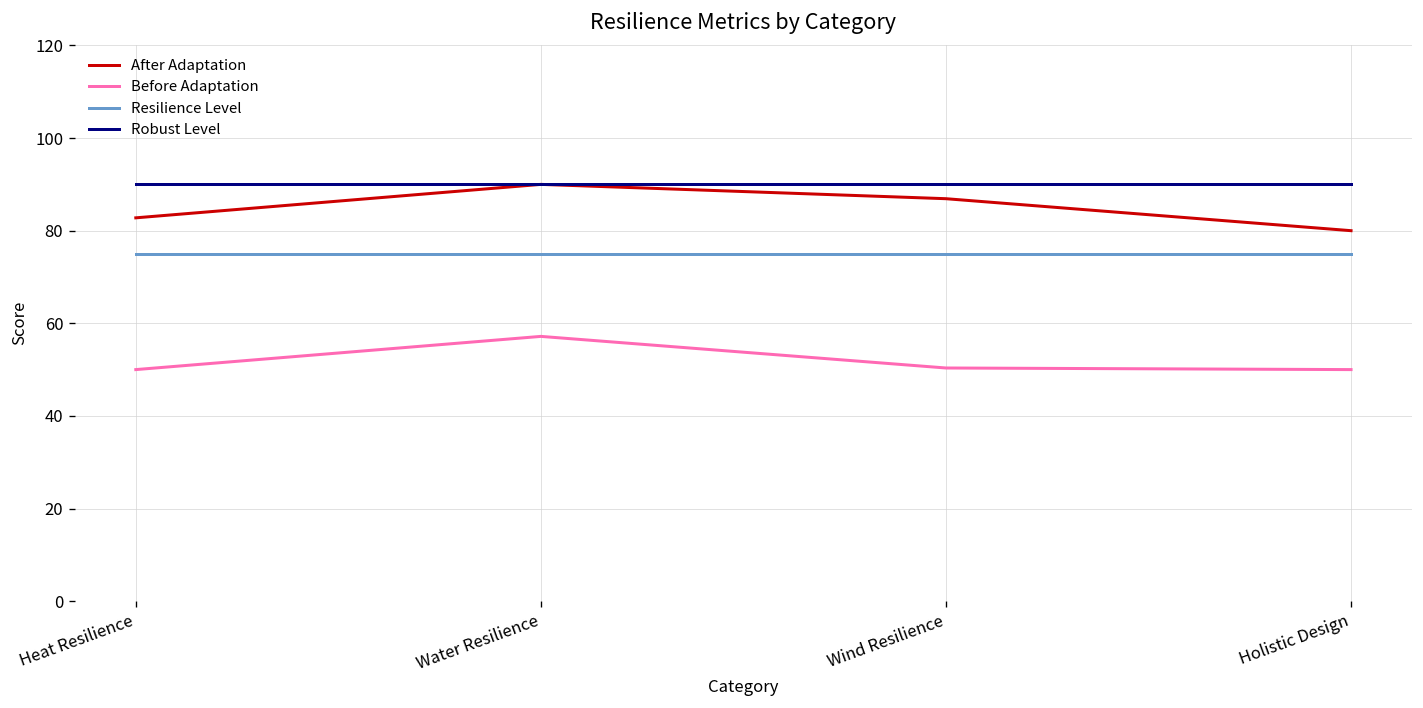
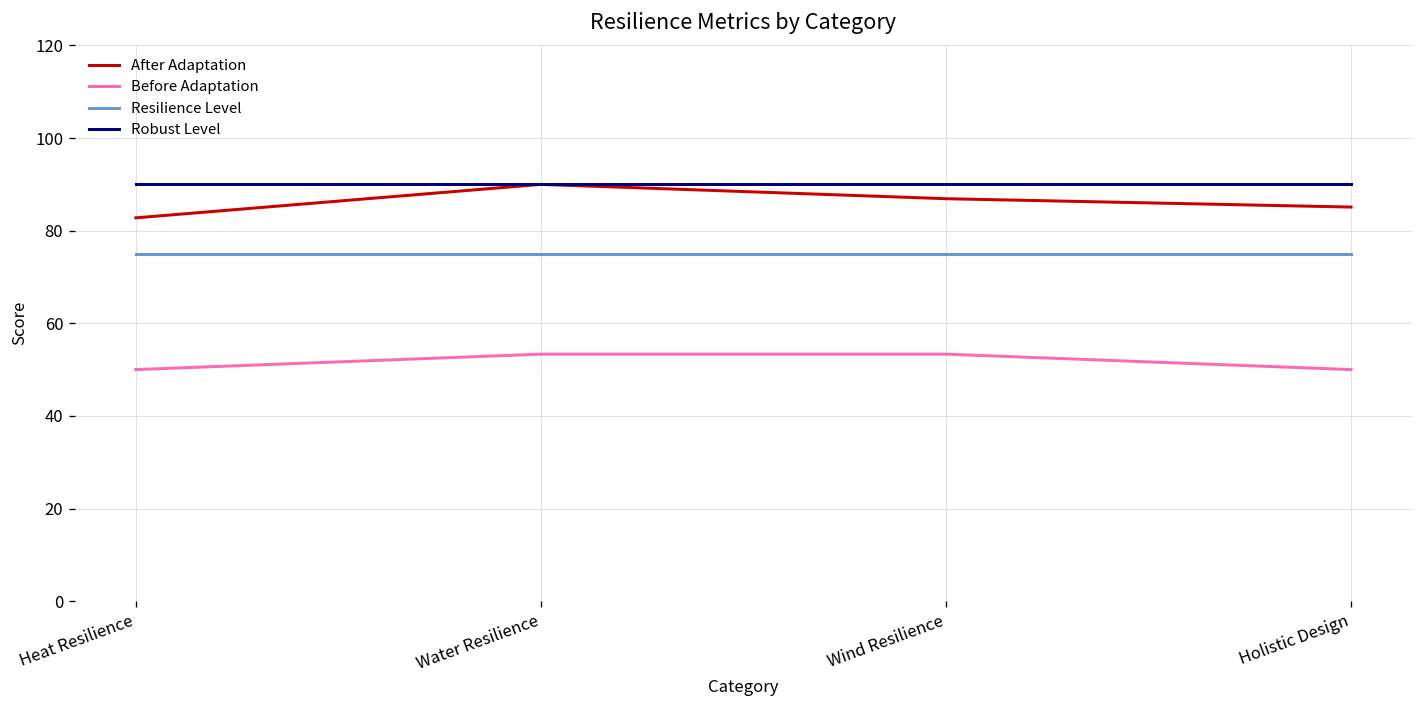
  {
    "After Adaptation": {
      "Heat Resilience": 83,
      "Wind Resilience": 87,
-     "Holistic Design": 80
+     "Holistic Design": 85
    },
    "Before Adaptation": {
      "Heat Resilience": 50,
-     "Water Resilience": 57,
-     "Wind Resilience": 50,
+     "Water Resilience": 53,
+     "Wind Resilience": 53,
      "Holistic Design": 50
    },
    "Resilience Level": {
      "Heat Resilience": 75,
      "Water Resilience": 75,
      "Wind Resilience": 75,
      "Holistic Design": 75
    },
    "Robust Level": {
      "Heat Resilience": 90,
      "Wind Resilience": 90,
      "Holistic Design": 90
    }
  }
